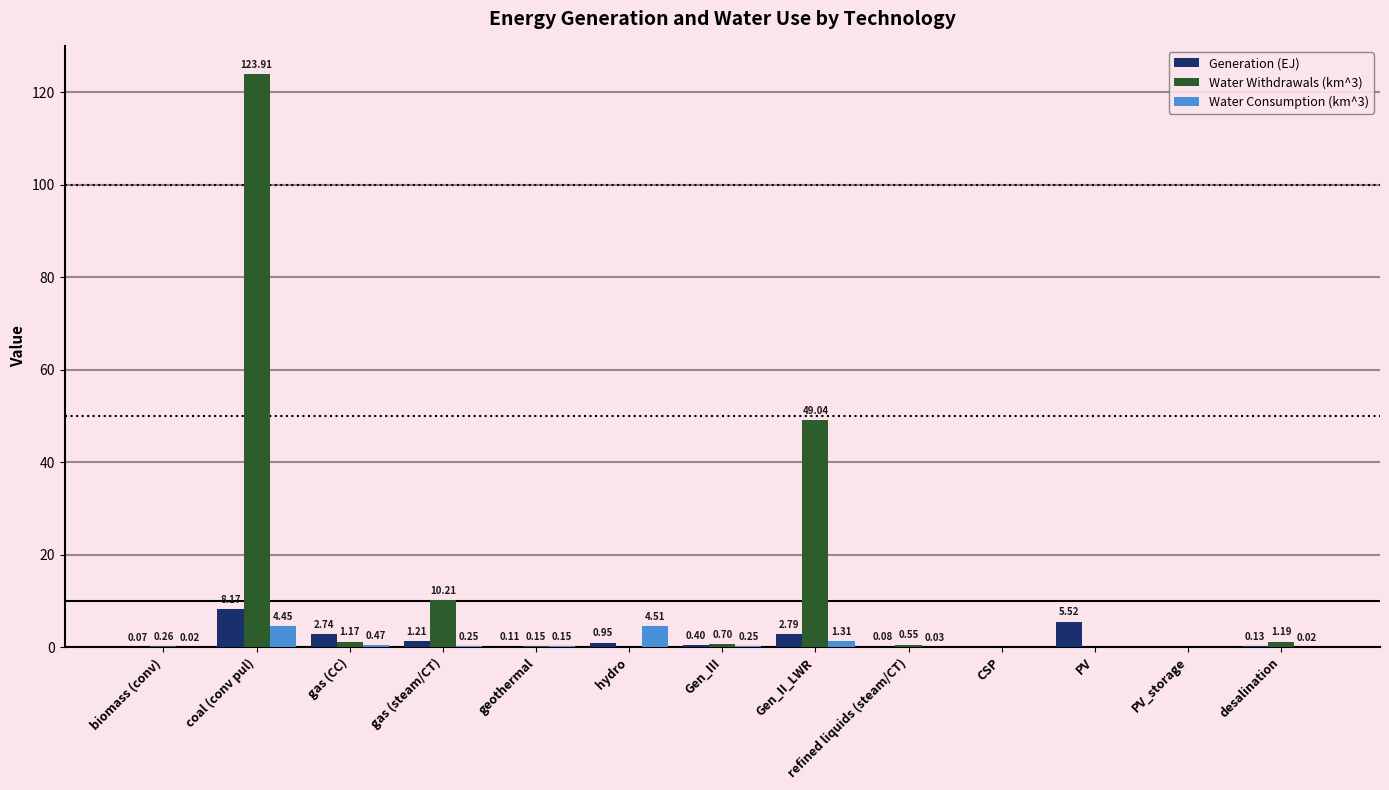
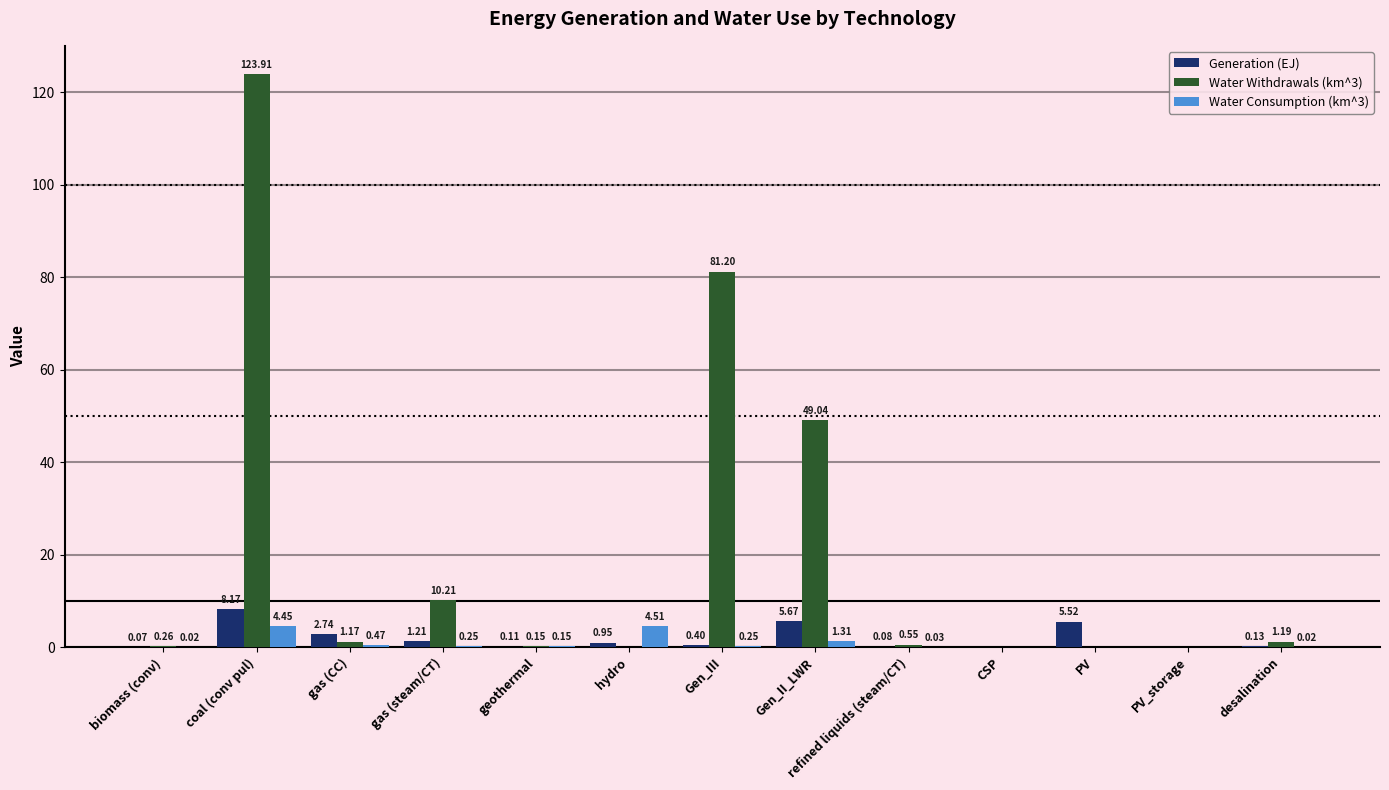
  {
    "Generation (EJ)": {
      "biomass (conv)": 0.07,
      "coal (conv pul)": 8.17,
      "gas (CC)": 2.74,
      "gas (steam/CT)": 1.21,
      "geothermal": 0.11,
      "hydro": 0.95,
      "Gen_III": 0.40,
-     "Gen_II_LWR": 2.79,
+     "Gen_II_LWR": 5.67,
      "refined liquids (steam/CT)": 0.08,
      "PV": 5.52,
      "desalination": 0.13
    },
    "Water Withdrawals (km^3)": {
      "biomass (conv)": 0.26,
      "coal (conv pul)": 123.91,
      "gas (CC)": 1.17,
      "gas (steam/CT)": 10.21,
      "geothermal": 0.15,
-     "Gen_III": 0.70,
+     "Gen_III": 81.20,
      "Gen_II_LWR": 49.04,
      "refined liquids (steam/CT)": 0.55,
      "desalination": 1.19
    },
    "Water Consumption (km^3)": {
      "biomass (conv)": 0.02,
      "coal (conv pul)": 4.45,
      "gas (CC)": 0.47,
      "gas (steam/CT)": 0.25,
      "geothermal": 0.15,
      "hydro": 4.51,
      "Gen_III": 0.25,
      "Gen_II_LWR": 1.31,
      "refined liquids (steam/CT)": 0.03,
      "desalination": 0.02
    }
  }
